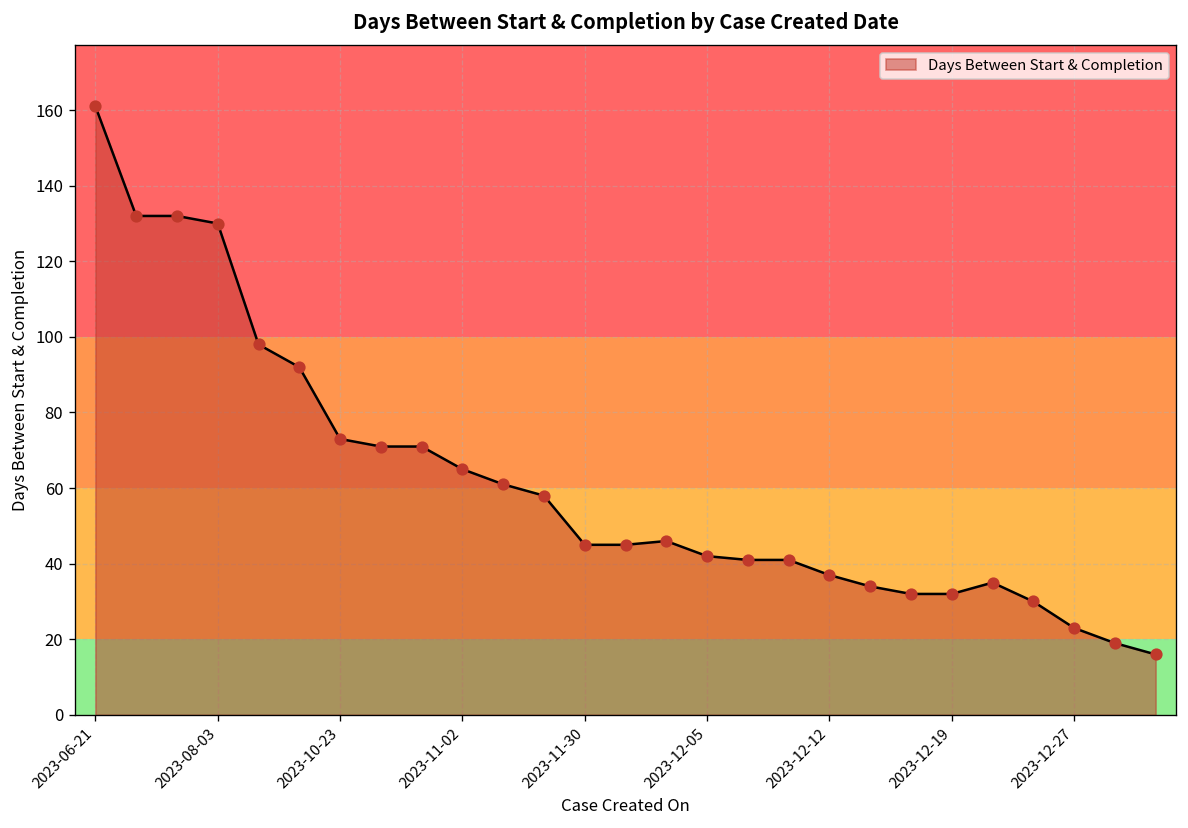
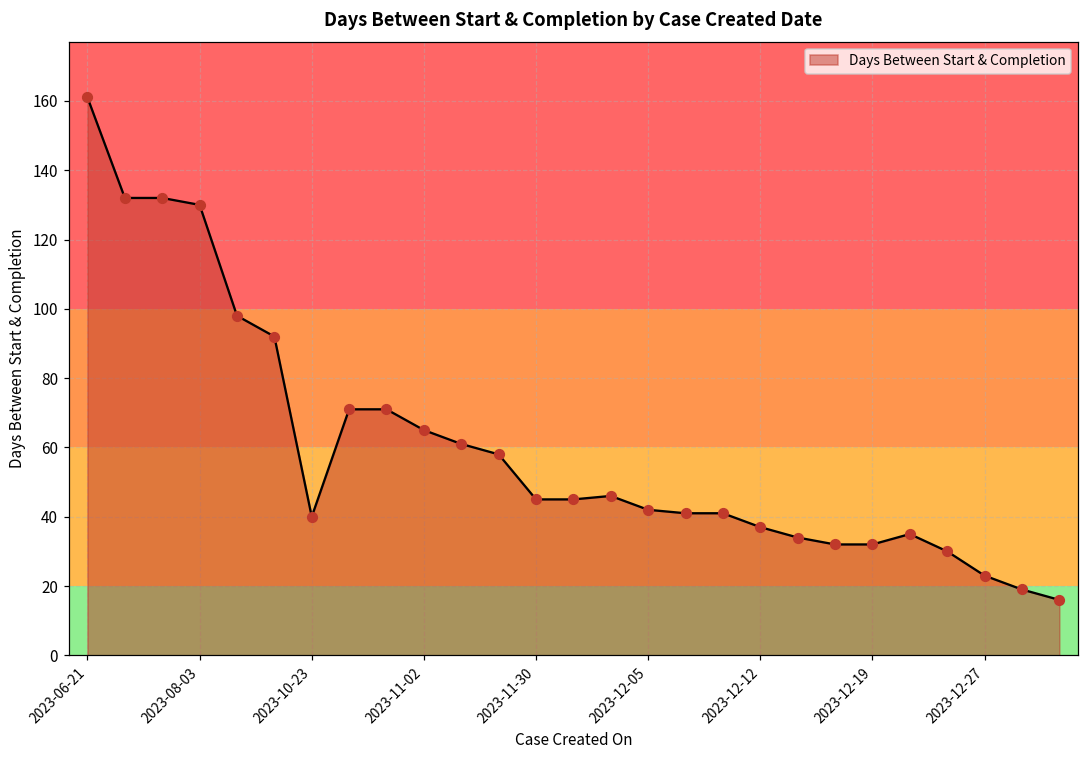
  {
    "2023-06-21": 161,
-   "2023-10-23": 73,
+   "2023-10-23": 40,
    "2023-12-27": 23
  }
